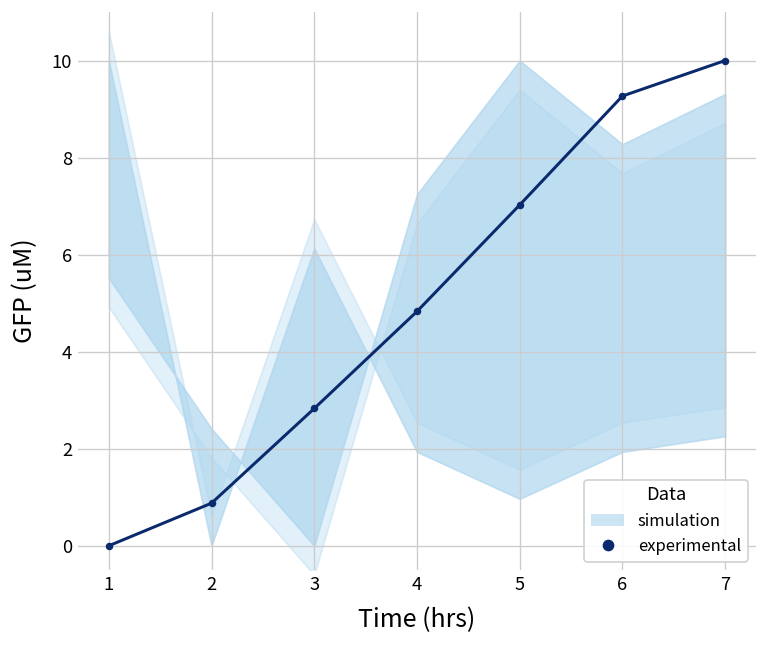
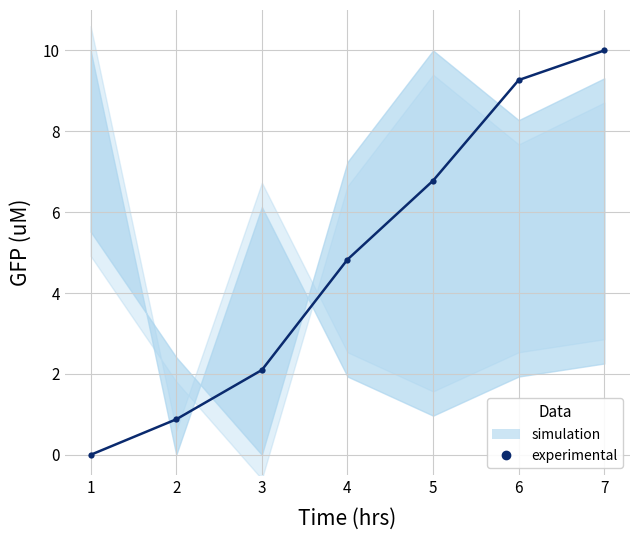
  {
    "experimental": {
      "1": 0.0,
      "2": 0.9,
-     "3": 2.8,
+     "3": 2.1,
      "4": 4.8,
-     "5": 7.0,
+     "5": 6.8,
      "6": 9.3,
      "7": 10.0
    }
  }
